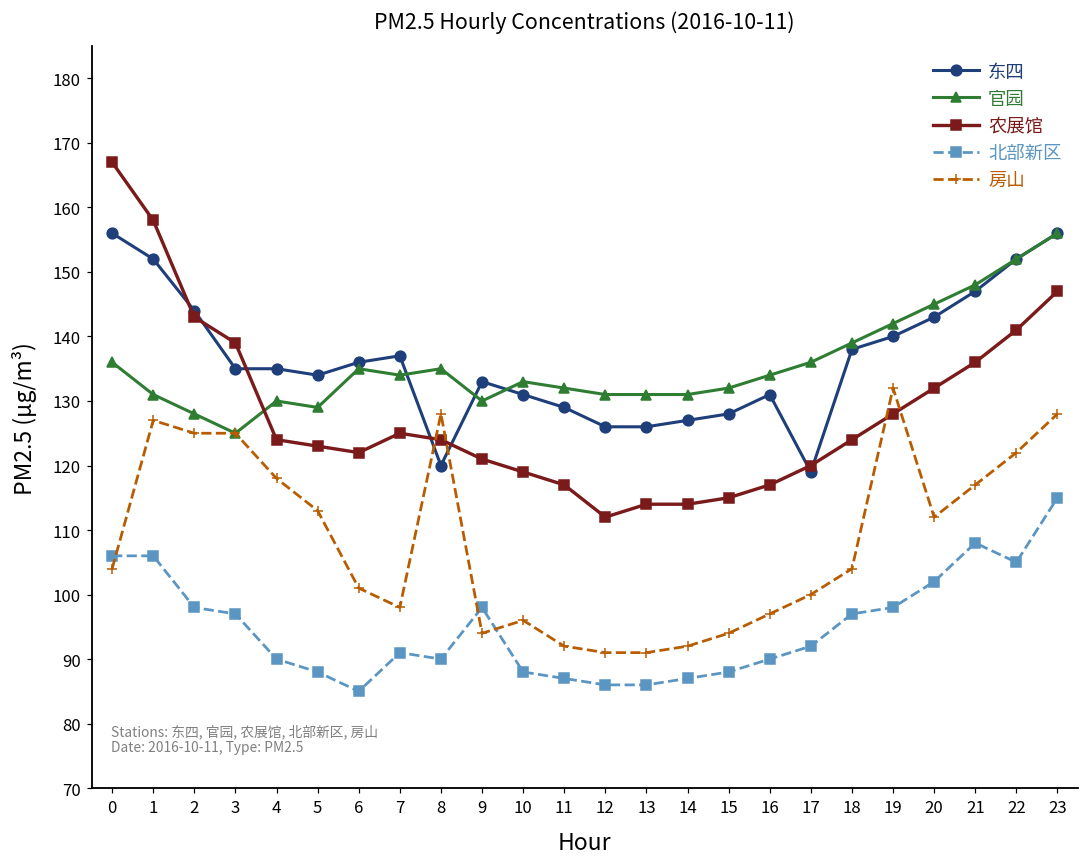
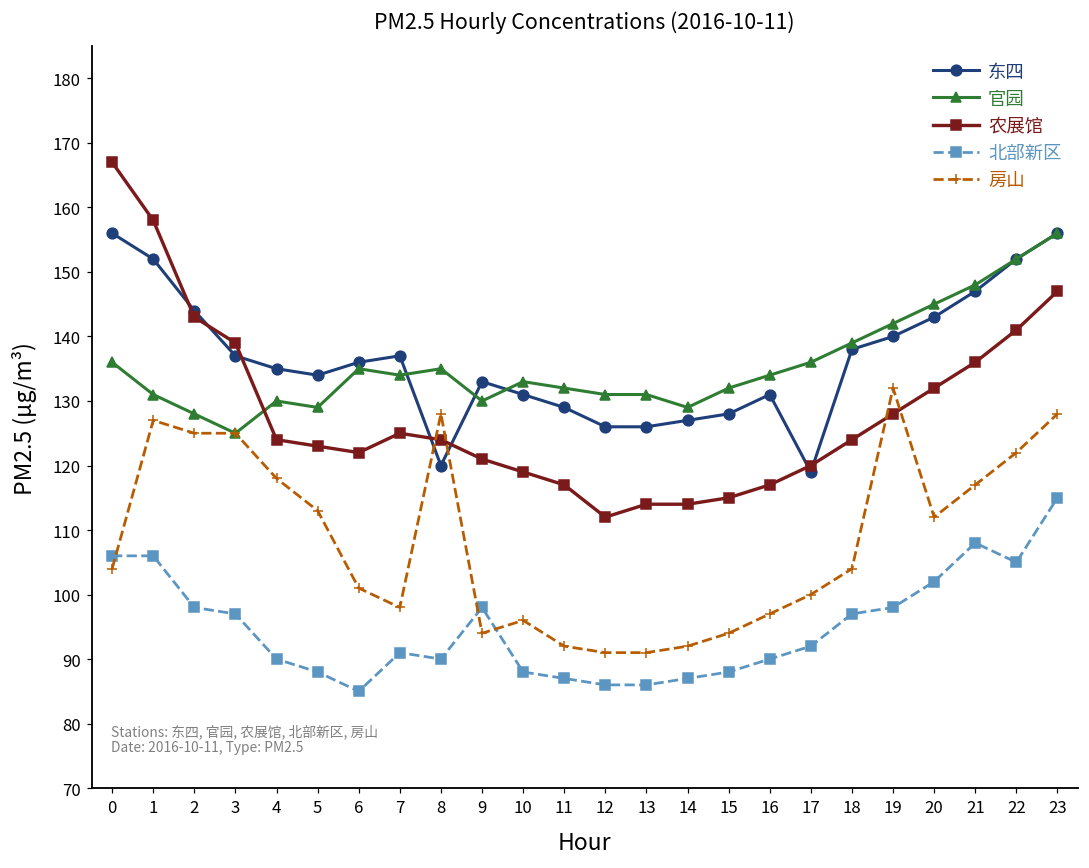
  {
    "东四": {
      "0": 156,
      "1": 152,
      "2": 144,
-     "3": 135,
+     "3": 137,
      "4": 135,
      "5": 134,
      "6": 136,
      "7": 137,
      "8": 120,
      "9": 133,
      "10": 131,
      "11": 129,
      "12": 126,
      "13": 126,
      "14": 127,
      "15": 128,
      "16": 131,
      "17": 119,
      "18": 138,
      "19": 140,
      "20": 143,
      "21": 147
    },
    "官园": {
      "0": 136,
      "1": 131,
      "2": 128,
      "4": 130,
      "5": 129,
      "6": 135,
      "7": 134,
      "8": 135,
      "9": 130,
      "10": 133,
      "11": 132,
      "12": 131,
      "13": 131,
-     "14": 131,
+     "14": 129,
      "15": 132,
      "16": 134,
      "17": 136,
      "18": 139,
      "19": 142,
      "20": 145,
      "21": 148
    },
    "农展馆": {
      "0": 167,
      "1": 158,
      "2": 143,
      "3": 139,
      "4": 124,
      "5": 123,
      "6": 122,
      "7": 125,
      "8": 124,
      "9": 121,
      "10": 119,
      "11": 117,
      "12": 112,
      "13": 114,
      "14": 114,
      "15": 115,
      "16": 117,
      "17": 120,
      "18": 124,
      "19": 128,
      "20": 132,
      "21": 136,
      "22": 141,
      "23": 147
    },
    "北部新区": {
      "0": 106,
      "1": 106,
      "2": 98,
      "3": 97,
      "4": 90,
      "5": 88,
      "6": 85,
      "7": 91,
      "8": 90,
      "9": 98,
      "10": 88,
      "11": 87,
      "12": 86,
      "13": 86,
      "14": 87,
      "15": 88,
      "16": 90,
      "17": 92,
      "18": 97,
      "19": 98,
      "20": 102,
      "21": 108,
      "22": 105,
      "23": 115
    },
    "房山": {
      "0": 104,
      "1": 127,
      "2": 125,
      "4": 118,
      "5": 113,
      "6": 101,
      "7": 98,
      "8": 128,
      "9": 94,
      "10": 96,
      "11": 92,
      "12": 91,
      "13": 91,
      "14": 92,
      "15": 94,
      "16": 97,
      "17": 100,
      "18": 104,
      "19": 132,
      "20": 112,
      "21": 117,
      "22": 122,
      "23": 128
    }
  }
